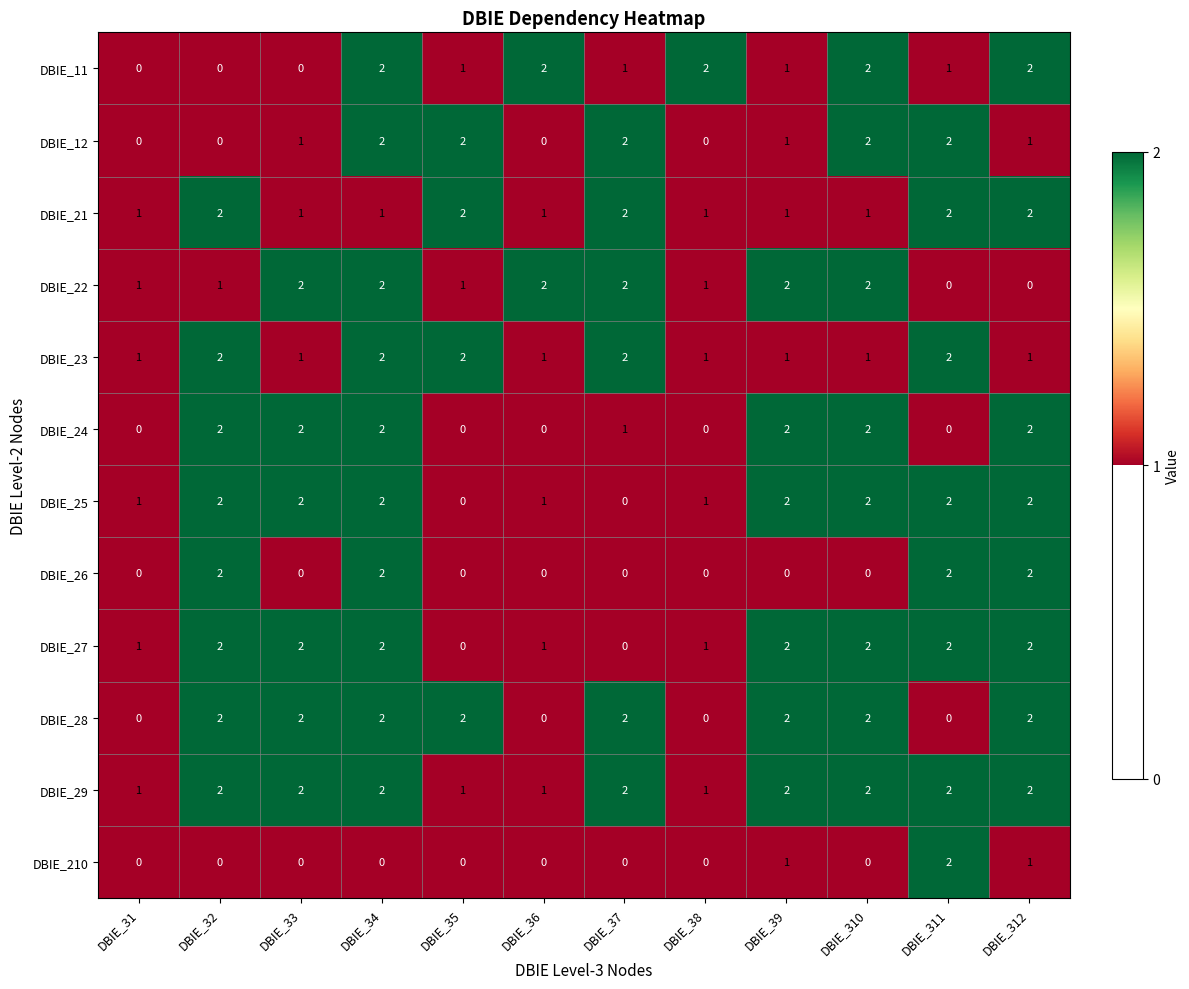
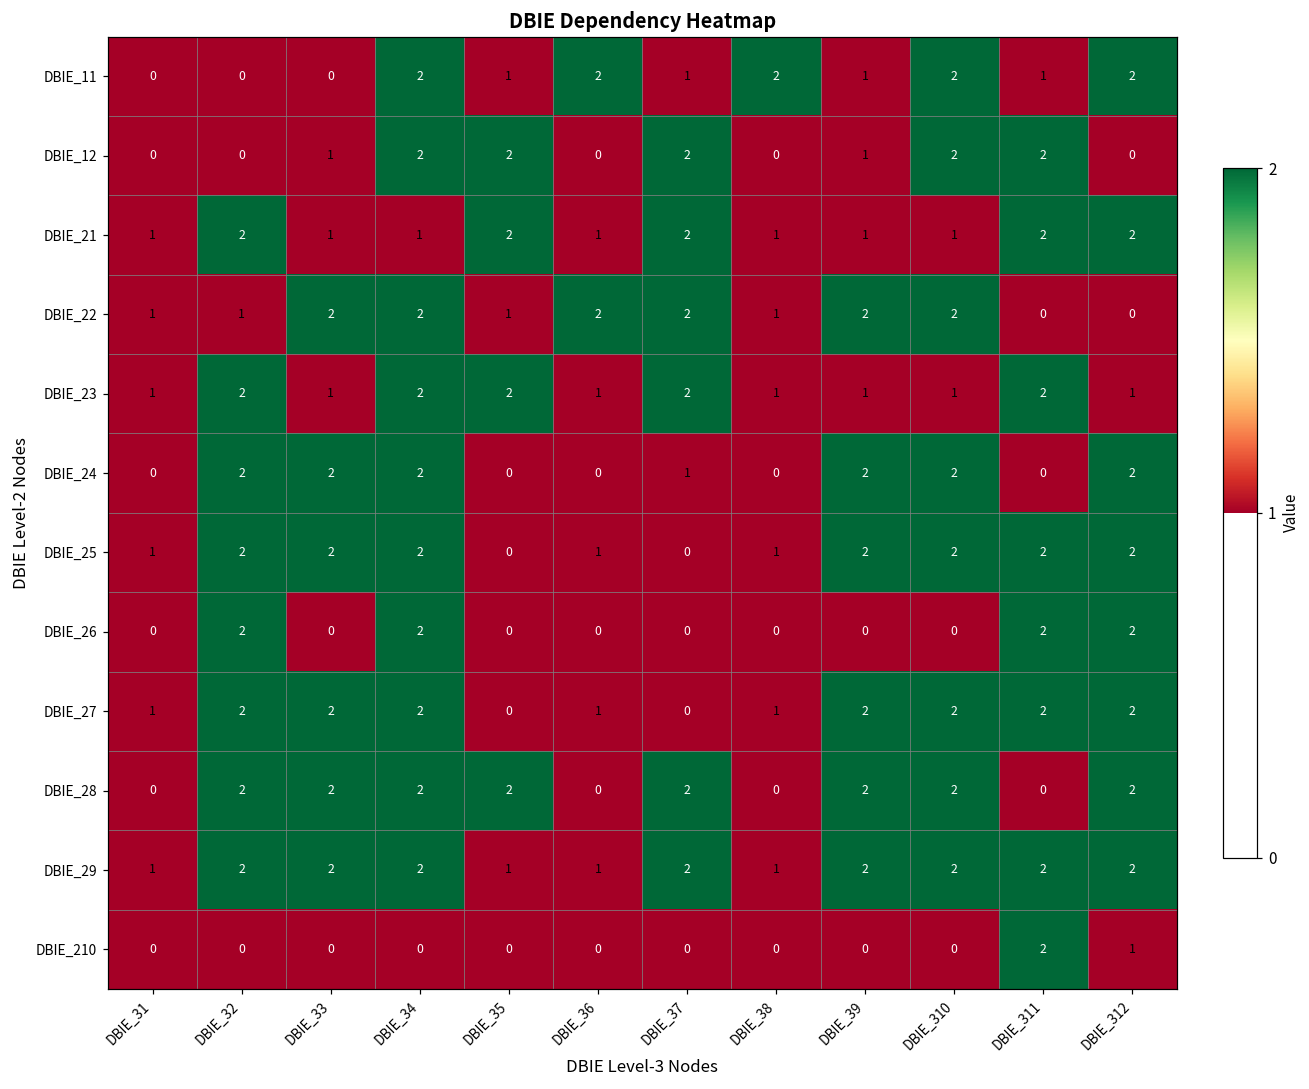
  {
    "DBIE_11": {
      "DBIE_31": 0,
      "DBIE_32": 0,
      "DBIE_33": 0,
      "DBIE_34": 2,
      "DBIE_35": 1,
      "DBIE_36": 2,
      "DBIE_37": 1,
      "DBIE_38": 2,
      "DBIE_39": 1,
      "DBIE_310": 2,
      "DBIE_311": 1,
      "DBIE_312": 2
    },
    "DBIE_12": {
      "DBIE_31": 0,
      "DBIE_32": 0,
      "DBIE_33": 1,
      "DBIE_34": 2,
      "DBIE_35": 2,
      "DBIE_36": 0,
      "DBIE_37": 2,
      "DBIE_38": 0,
      "DBIE_39": 1,
      "DBIE_310": 2,
      "DBIE_311": 2,
-     "DBIE_312": 1
+     "DBIE_312": 0
    },
    "DBIE_21": {
      "DBIE_31": 1,
      "DBIE_32": 2,
      "DBIE_33": 1,
      "DBIE_34": 1,
      "DBIE_35": 2,
      "DBIE_36": 1,
      "DBIE_37": 2,
      "DBIE_38": 1,
      "DBIE_39": 1,
      "DBIE_310": 1,
      "DBIE_311": 2,
      "DBIE_312": 2
    },
    "DBIE_22": {
      "DBIE_31": 1,
      "DBIE_32": 1,
      "DBIE_33": 2,
      "DBIE_34": 2,
      "DBIE_35": 1,
      "DBIE_36": 2,
      "DBIE_37": 2,
      "DBIE_38": 1,
      "DBIE_39": 2,
      "DBIE_310": 2,
      "DBIE_311": 0,
      "DBIE_312": 0
    },
    "DBIE_23": {
      "DBIE_31": 1,
      "DBIE_32": 2,
      "DBIE_33": 1,
      "DBIE_34": 2,
      "DBIE_35": 2,
      "DBIE_36": 1,
      "DBIE_37": 2,
      "DBIE_38": 1,
      "DBIE_39": 1,
      "DBIE_310": 1,
      "DBIE_311": 2,
      "DBIE_312": 1
    },
    "DBIE_24": {
      "DBIE_31": 0,
      "DBIE_32": 2,
      "DBIE_33": 2,
      "DBIE_34": 2,
      "DBIE_35": 0,
      "DBIE_36": 0,
      "DBIE_37": 1,
      "DBIE_38": 0,
      "DBIE_39": 2,
      "DBIE_310": 2,
      "DBIE_311": 0,
      "DBIE_312": 2
    },
    "DBIE_25": {
      "DBIE_31": 1,
      "DBIE_32": 2,
      "DBIE_33": 2,
      "DBIE_34": 2,
      "DBIE_35": 0,
      "DBIE_36": 1,
      "DBIE_37": 0,
      "DBIE_38": 1,
      "DBIE_39": 2,
      "DBIE_310": 2,
      "DBIE_311": 2,
      "DBIE_312": 2
    },
    "DBIE_26": {
      "DBIE_31": 0,
      "DBIE_32": 2,
      "DBIE_33": 0,
      "DBIE_34": 2,
      "DBIE_35": 0,
      "DBIE_36": 0,
      "DBIE_37": 0,
      "DBIE_38": 0,
      "DBIE_39": 0,
      "DBIE_310": 0,
      "DBIE_311": 2,
      "DBIE_312": 2
    },
    "DBIE_27": {
      "DBIE_31": 1,
      "DBIE_32": 2,
      "DBIE_33": 2,
      "DBIE_34": 2,
      "DBIE_35": 0,
      "DBIE_36": 1,
      "DBIE_37": 0,
      "DBIE_38": 1,
      "DBIE_39": 2,
      "DBIE_310": 2,
      "DBIE_311": 2,
      "DBIE_312": 2
    },
    "DBIE_28": {
      "DBIE_31": 0,
      "DBIE_32": 2,
      "DBIE_33": 2,
      "DBIE_34": 2,
      "DBIE_35": 2,
      "DBIE_36": 0,
      "DBIE_37": 2,
      "DBIE_38": 0,
      "DBIE_39": 2,
      "DBIE_310": 2,
      "DBIE_311": 0,
      "DBIE_312": 2
    },
    "DBIE_29": {
      "DBIE_31": 1,
      "DBIE_32": 2,
      "DBIE_33": 2,
      "DBIE_34": 2,
      "DBIE_35": 1,
      "DBIE_36": 1,
      "DBIE_37": 2,
      "DBIE_38": 1,
      "DBIE_39": 2,
      "DBIE_310": 2,
      "DBIE_311": 2,
      "DBIE_312": 2
    },
    "DBIE_210": {
      "DBIE_31": 0,
      "DBIE_32": 0,
      "DBIE_33": 0,
      "DBIE_34": 0,
      "DBIE_35": 0,
      "DBIE_36": 0,
      "DBIE_37": 0,
      "DBIE_38": 0,
-     "DBIE_39": 1,
+     "DBIE_39": 0,
      "DBIE_310": 0,
      "DBIE_311": 2,
      "DBIE_312": 1
    }
  }
